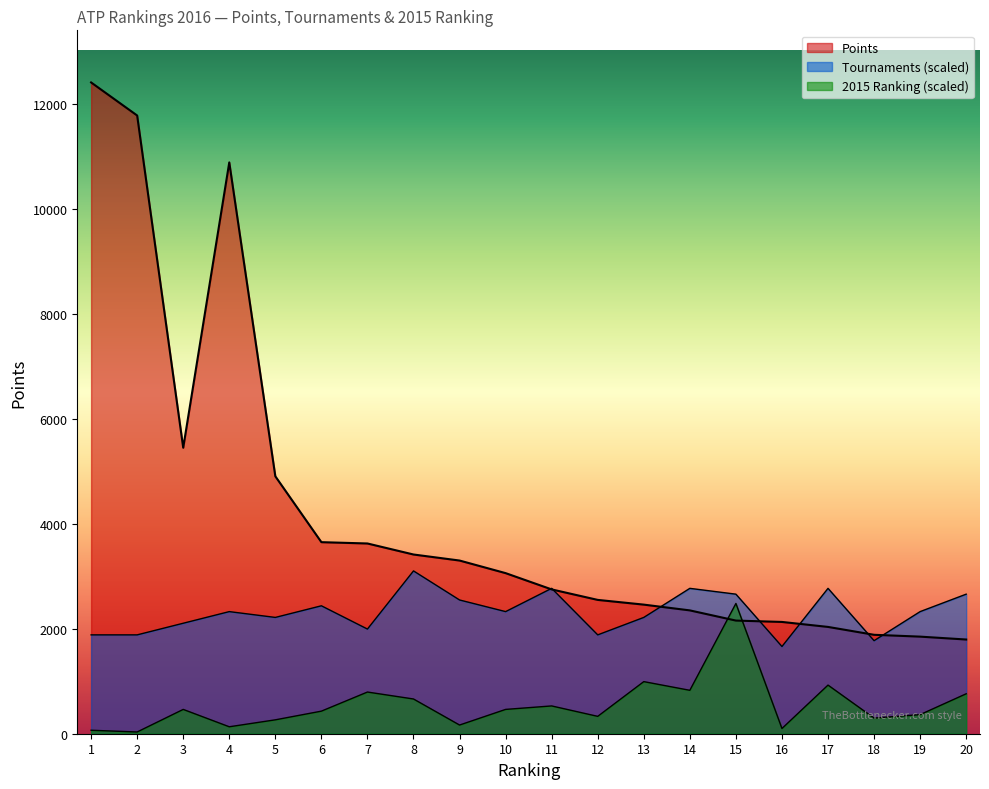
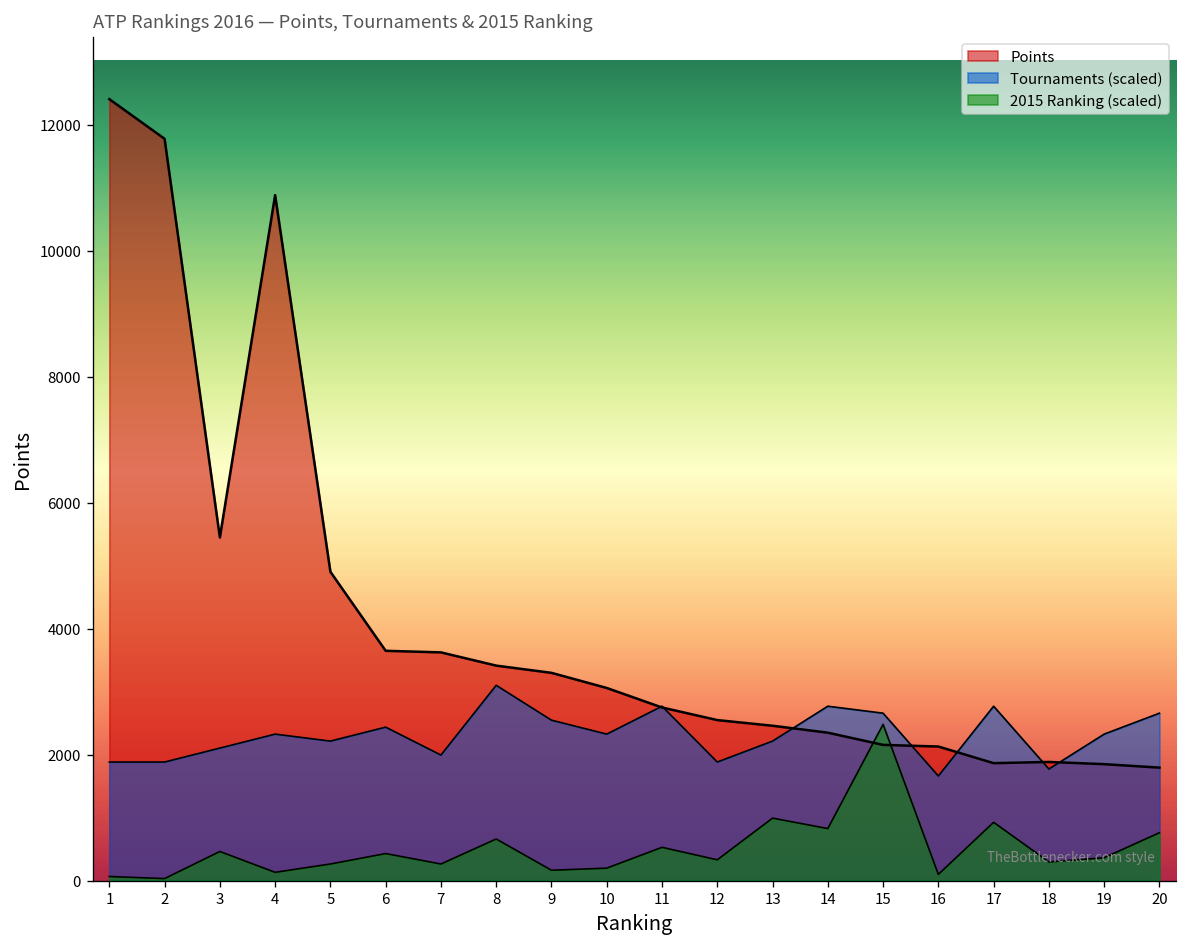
  {
    "Points": {
      "1": 12400,
      "2": 11800,
      "3": 5500,
      "4": 10900,
      "5": 4900,
      "6": 3700,
      "7": 3600,
      "8": 3400,
      "9": 3300,
      "10": 3100,
      "12": 2600,
      "13": 2500,
      "14": 2400,
      "15": 2200,
      "16": 2100,
-     "17": 2000,
+     "17": 1900,
      "18": 1900,
      "19": 1900,
      "20": 1800
    },
    "Tournaments (scaled)": {
      "1": 1900,
      "2": 1900,
      "3": 2100,
      "4": 2300,
      "5": 2200,
      "6": 2400,
      "7": 2000,
      "8": 3100,
      "9": 2500,
      "10": 2300,
      "12": 1900,
      "13": 2200,
      "14": 2800,
      "15": 2700,
      "16": 1700,
      "17": 2800,
      "18": 1800,
      "19": 2300,
      "20": 2700
    },
    "2015 Ranking (scaled)": {
      "1": 100,
      "2": 0,
      "3": 500,
      "4": 100,
      "5": 300,
      "6": 400,
-     "7": 800,
+     "7": 300,
      "8": 700,
      "9": 200,
-     "10": 500,
+     "10": 200,
      "11": 500,
      "12": 300,
      "13": 1000,
      "14": 800,
      "15": 2500,
      "16": 100,
      "17": 900,
      "18": 300,
      "19": 400,
      "20": 800
    }
  }
